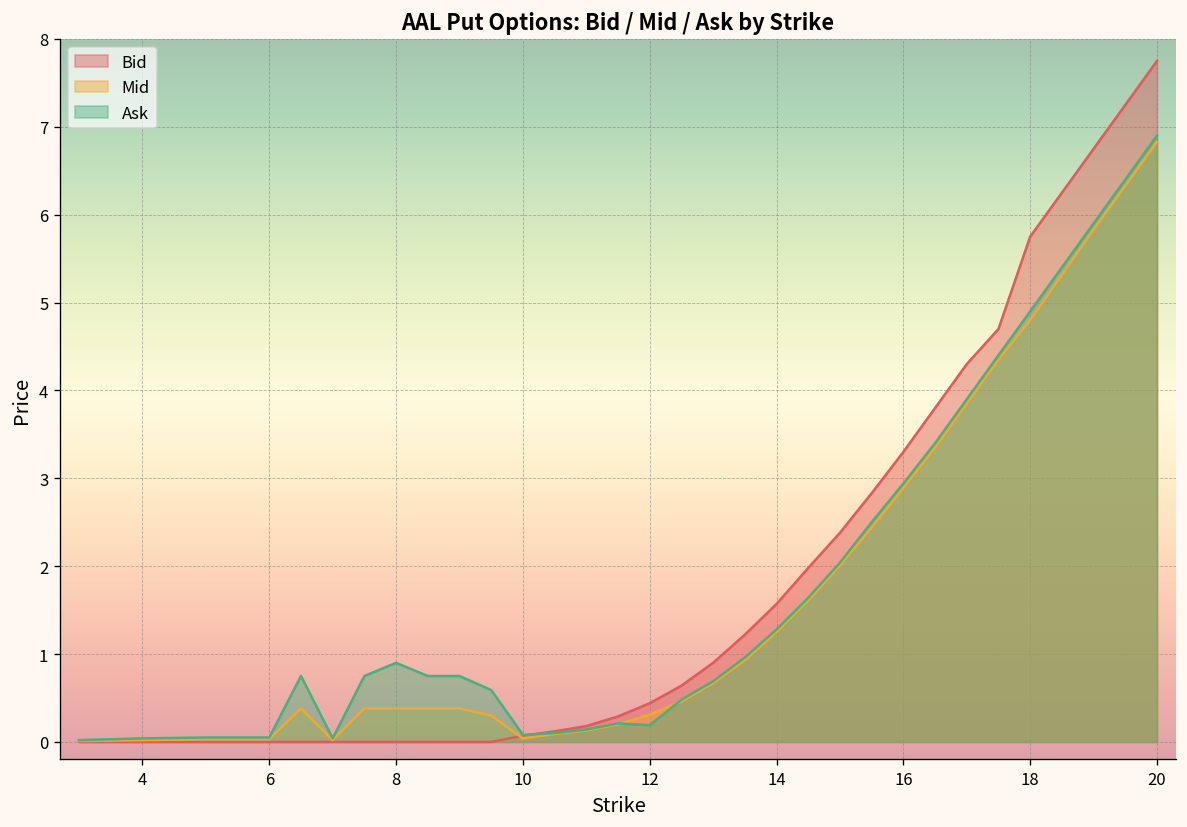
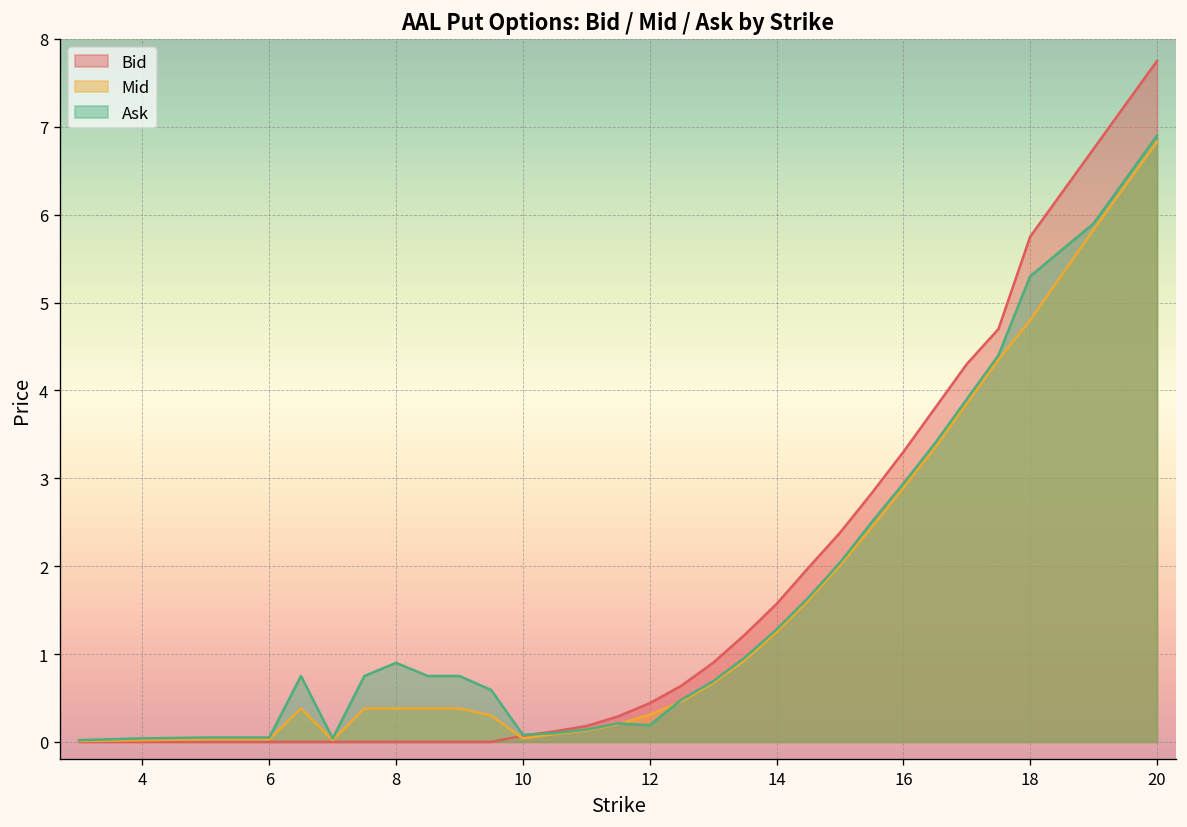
  {
    "Ask": {
      "8": 0.9,
      "12": 0.2,
      "16": 2.9,
-     "18": 4.9,
+     "18": 5.3,
      "20": 6.9
    }
  }
